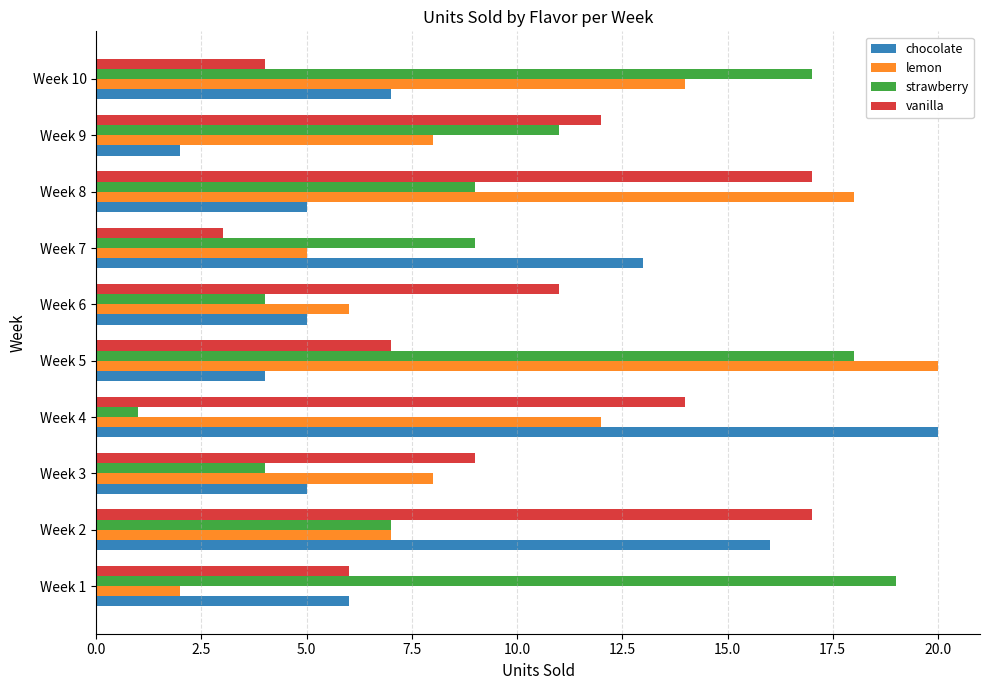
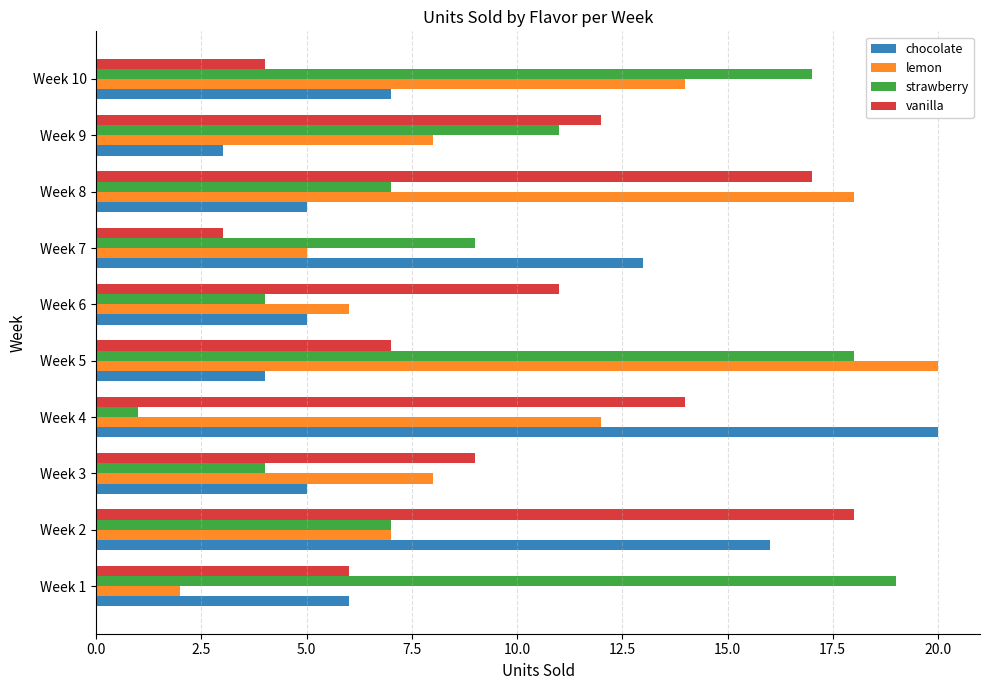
  {
    "chocolate": {
      "Week 10": 7,
-     "Week 9": 2,
+     "Week 9": 3,
      "Week 8": 5,
      "Week 7": 13,
      "Week 6": 5,
      "Week 5": 4,
      "Week 4": 20,
      "Week 3": 5,
      "Week 2": 16,
      "Week 1": 6
    },
    "lemon": {
      "Week 10": 14,
      "Week 9": 8,
      "Week 8": 18,
      "Week 7": 5,
      "Week 6": 6,
      "Week 5": 20,
      "Week 4": 12,
      "Week 3": 8,
      "Week 2": 7,
      "Week 1": 2
    },
    "strawberry": {
      "Week 10": 17,
      "Week 9": 11,
-     "Week 8": 9,
+     "Week 8": 7,
      "Week 7": 9,
      "Week 6": 4,
      "Week 5": 18,
      "Week 4": 1,
      "Week 3": 4,
      "Week 2": 7,
      "Week 1": 19
    },
    "vanilla": {
      "Week 10": 4,
      "Week 9": 12,
      "Week 8": 17,
      "Week 7": 3,
      "Week 6": 11,
      "Week 5": 7,
      "Week 4": 14,
      "Week 3": 9,
-     "Week 2": 17,
+     "Week 2": 18,
      "Week 1": 6
    }
  }
